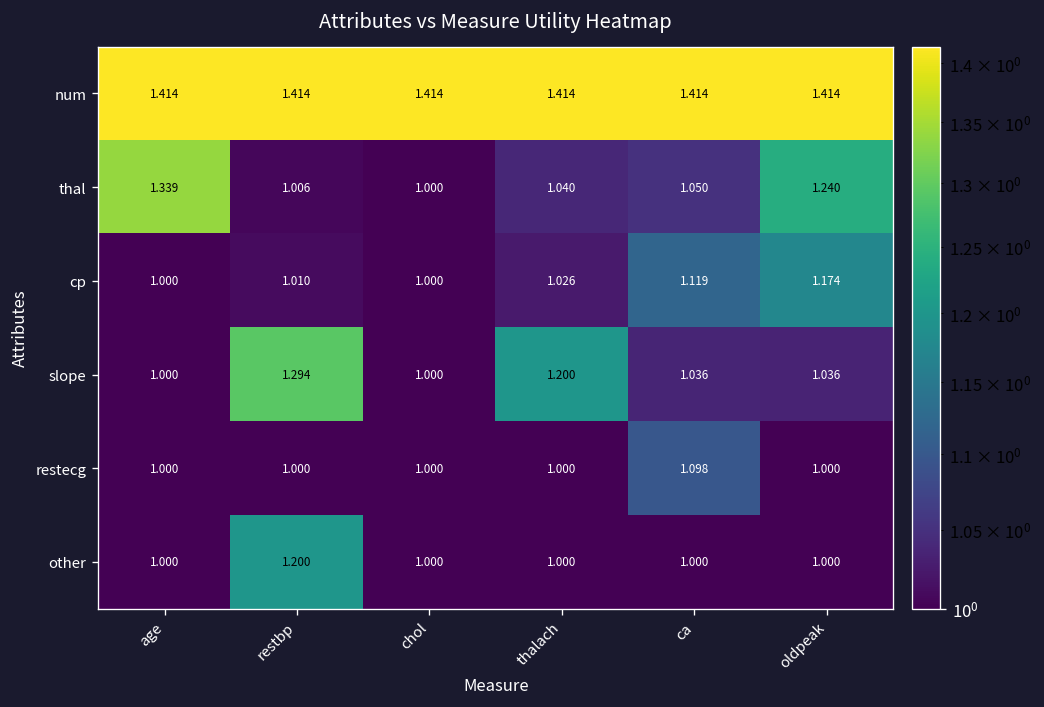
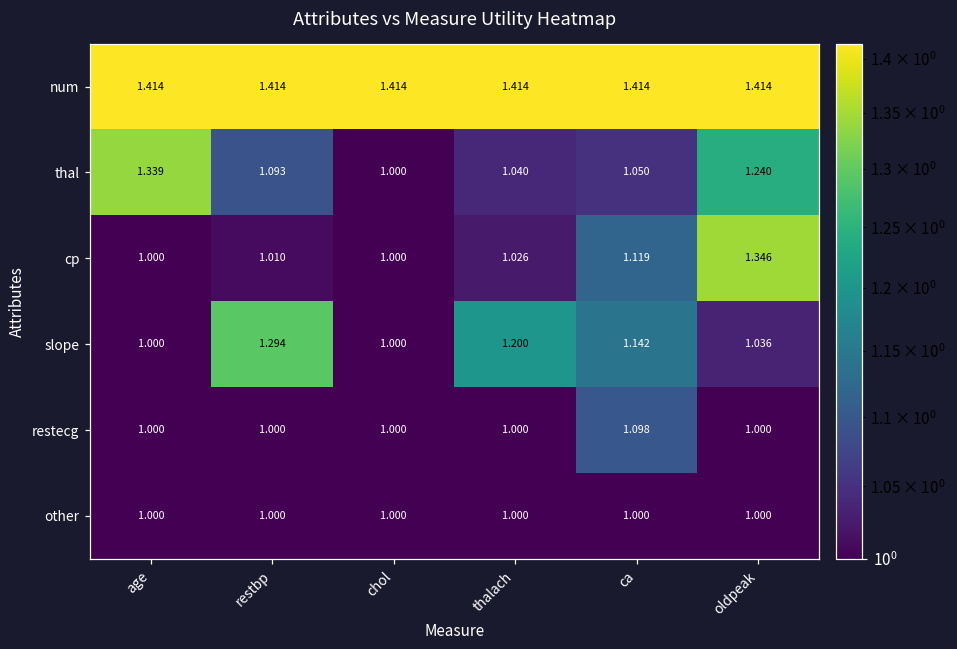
  {
    "num": {
      "age": 1.414,
      "restbp": 1.414,
      "chol": 1.414,
      "thalach": 1.414,
      "ca": 1.414,
      "oldpeak": 1.414
    },
    "thal": {
      "age": 1.339,
-     "restbp": 1.006,
+     "restbp": 1.093,
      "chol": 1.000,
      "thalach": 1.040,
      "ca": 1.050,
      "oldpeak": 1.240
    },
    "cp": {
      "age": 1.000,
      "restbp": 1.010,
      "chol": 1.000,
      "thalach": 1.026,
      "ca": 1.119,
-     "oldpeak": 1.174
+     "oldpeak": 1.346
    },
    "slope": {
      "age": 1.000,
      "restbp": 1.294,
      "chol": 1.000,
      "thalach": 1.200,
-     "ca": 1.036,
+     "ca": 1.142,
      "oldpeak": 1.036
    },
    "restecg": {
      "age": 1.000,
      "restbp": 1.000,
      "chol": 1.000,
      "thalach": 1.000,
      "ca": 1.098,
      "oldpeak": 1.000
    },
    "other": {
      "age": 1.000,
-     "restbp": 1.200,
+     "restbp": 1.000,
      "chol": 1.000,
      "thalach": 1.000,
      "ca": 1.000,
      "oldpeak": 1.000
    }
  }
